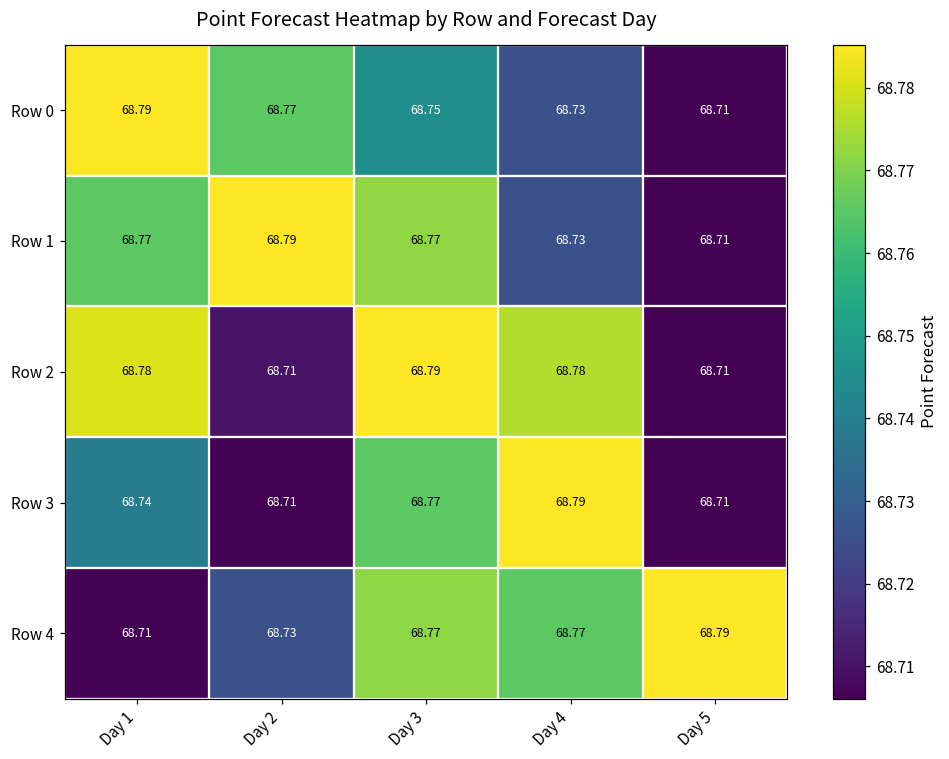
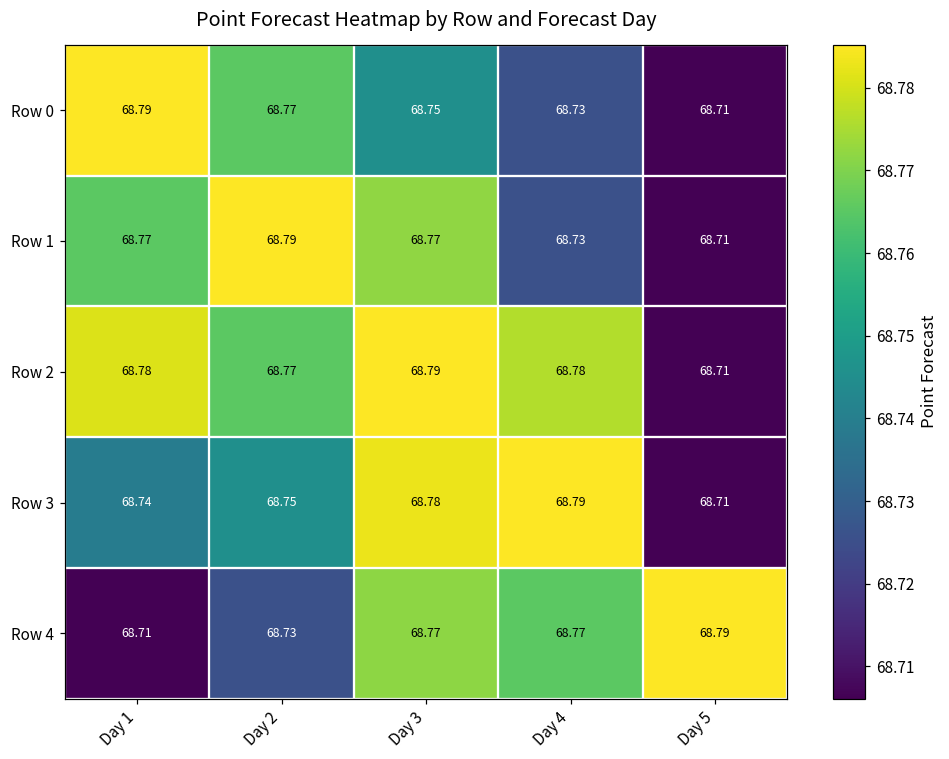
  {
    "Row 0": {
      "Day 1": 68.79,
      "Day 2": 68.77,
      "Day 3": 68.75,
      "Day 4": 68.73,
      "Day 5": 68.71
    },
    "Row 1": {
      "Day 1": 68.77,
      "Day 2": 68.79,
      "Day 3": 68.77,
      "Day 4": 68.73,
      "Day 5": 68.71
    },
    "Row 2": {
      "Day 1": 68.78,
-     "Day 2": 68.71,
+     "Day 2": 68.77,
      "Day 3": 68.79,
      "Day 4": 68.78,
      "Day 5": 68.71
    },
    "Row 3": {
      "Day 1": 68.74,
-     "Day 2": 68.71,
-     "Day 3": 68.77,
+     "Day 2": 68.75,
+     "Day 3": 68.78,
      "Day 4": 68.79,
      "Day 5": 68.71
    },
    "Row 4": {
      "Day 1": 68.71,
      "Day 2": 68.73,
      "Day 3": 68.77,
      "Day 4": 68.77,
      "Day 5": 68.79
    }
  }
